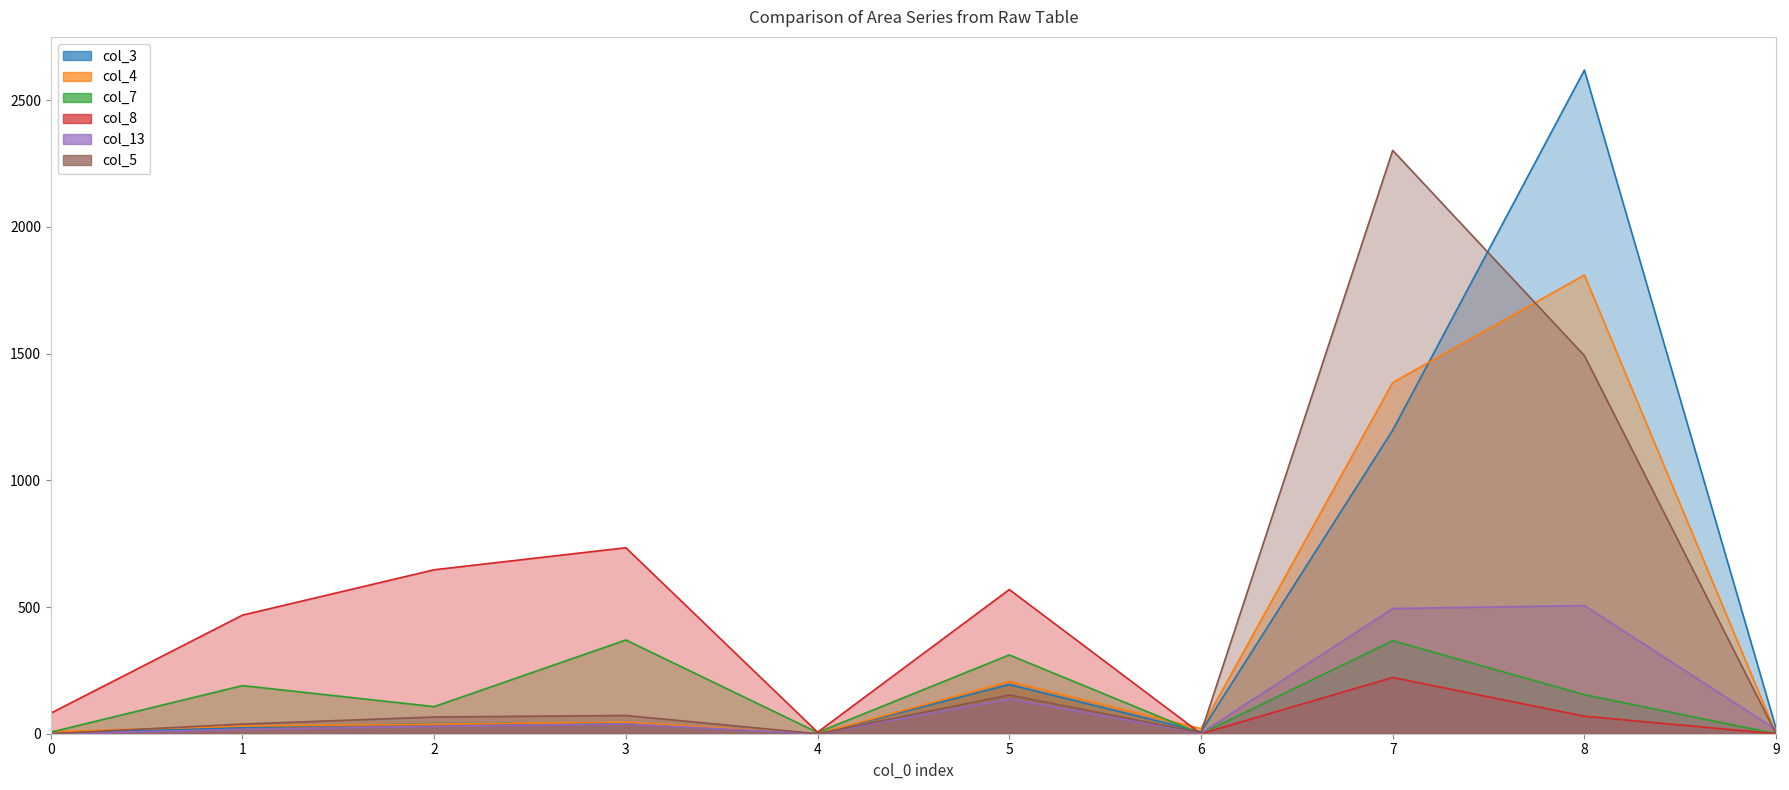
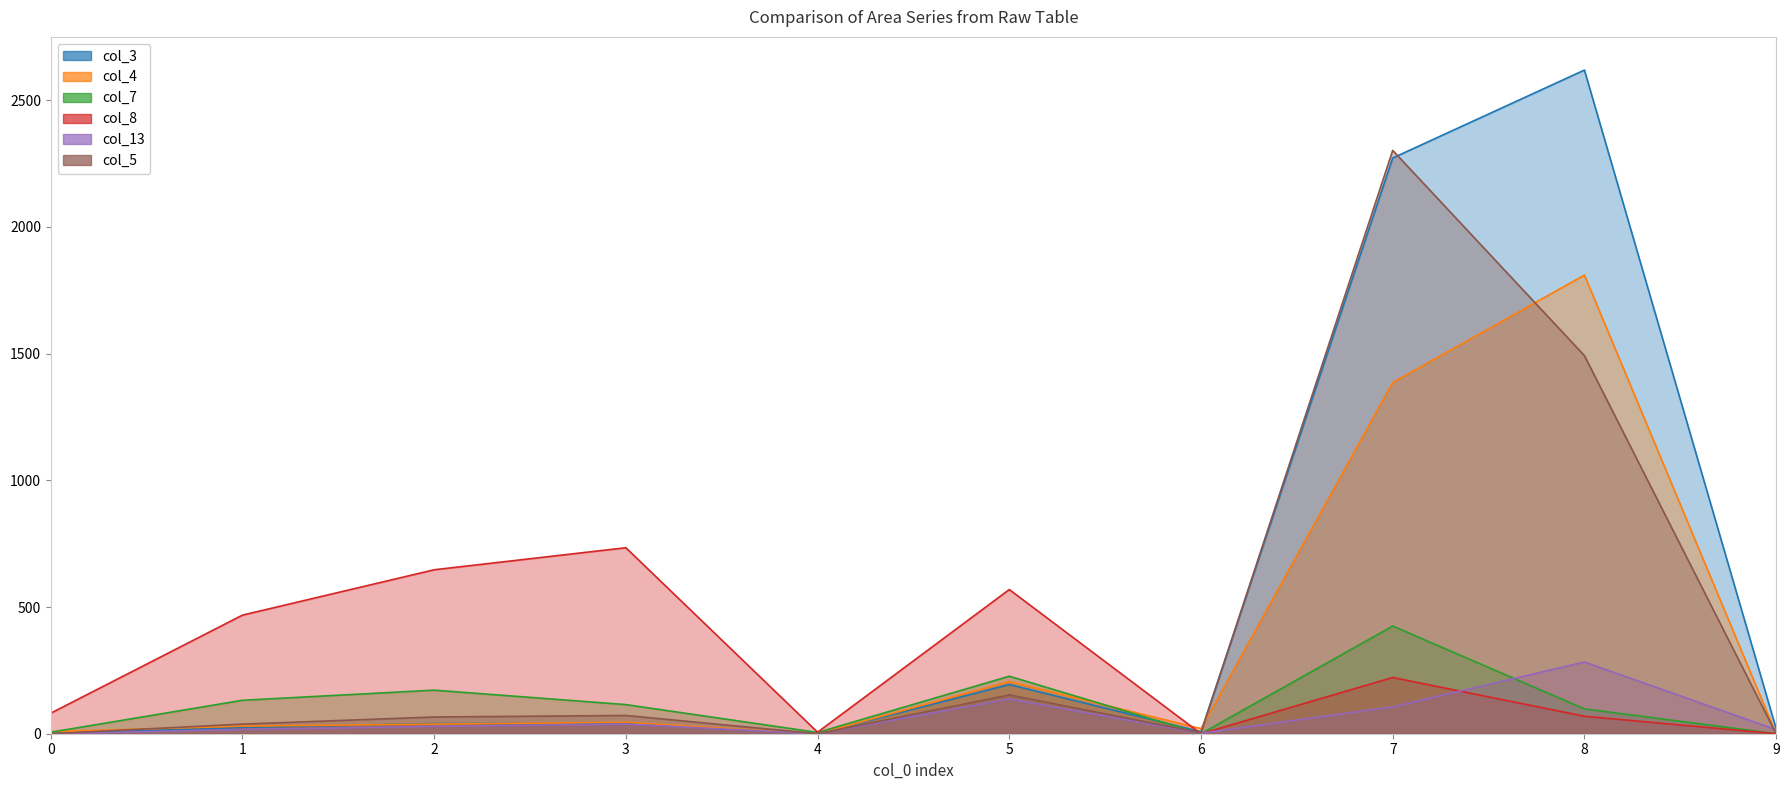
  {
    "col_3": {
      "5": 190,
-     "7": 1200,
+     "7": 2270,
      "8": 2620
    },
    "col_7": {
-     "1": 190,
-     "2": 110,
-     "3": 370,
-     "5": 310,
-     "7": 370,
-     "8": 150
+     "1": 130,
+     "2": 170,
+     "3": 120,
+     "5": 230,
+     "7": 430,
+     "8": 100
    },
    "col_13": {
      "5": 140,
-     "7": 490,
-     "8": 510
+     "7": 110,
+     "8": 280
    }
  }
